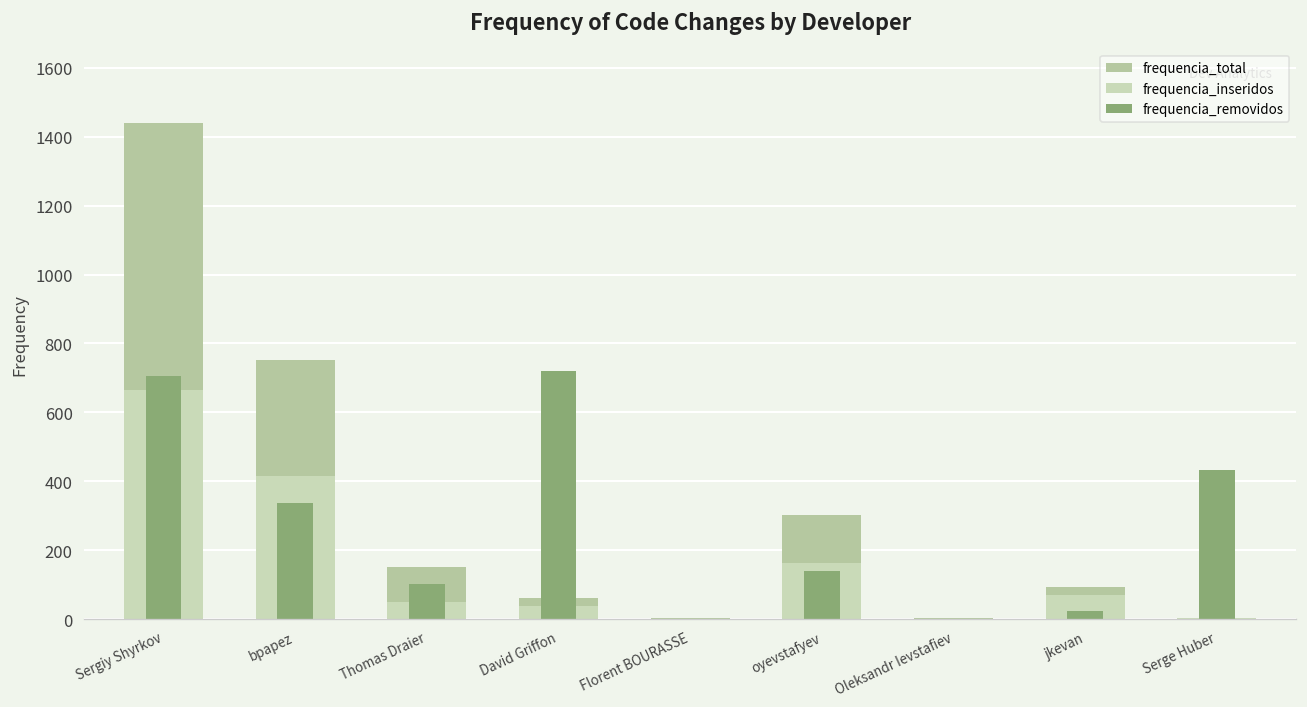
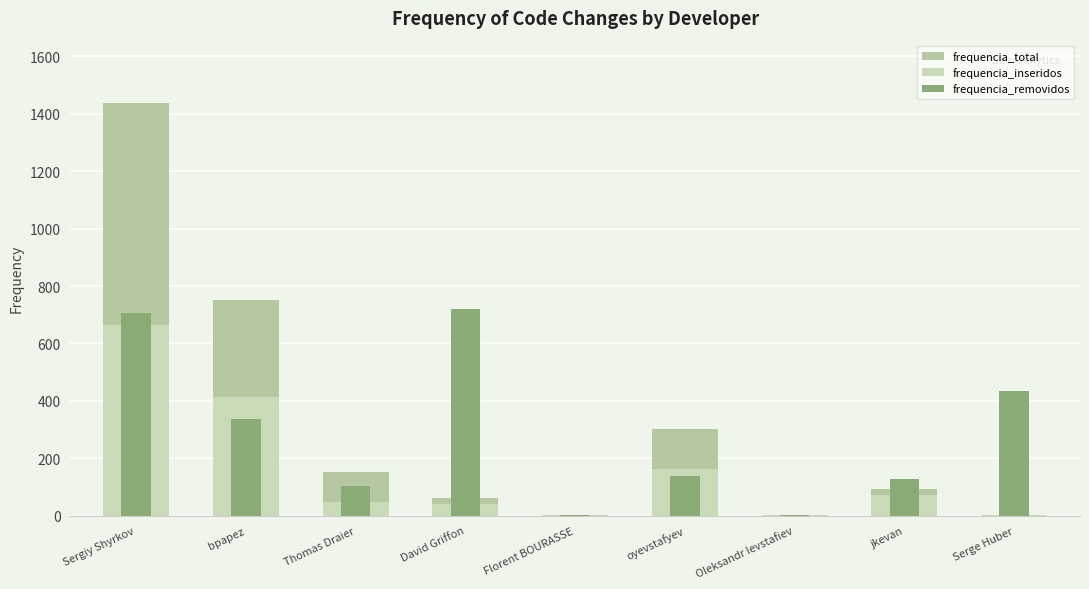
  {
    "frequencia_removidos": {
      "David Griffon": 720,
-     "jkevan": 20,
+     "jkevan": 130,
      "Serge Huber": 430
    }
  }
